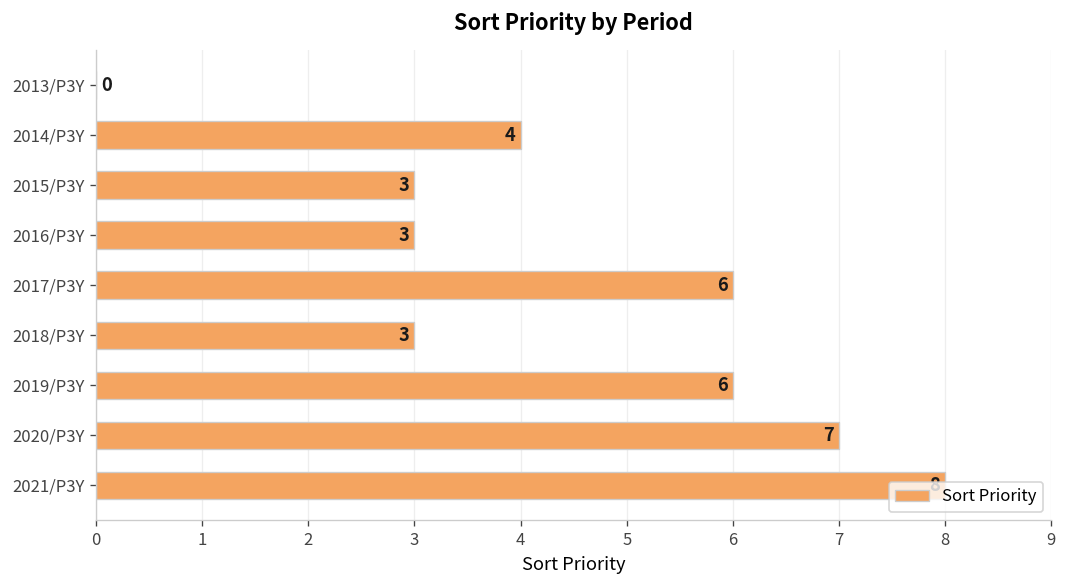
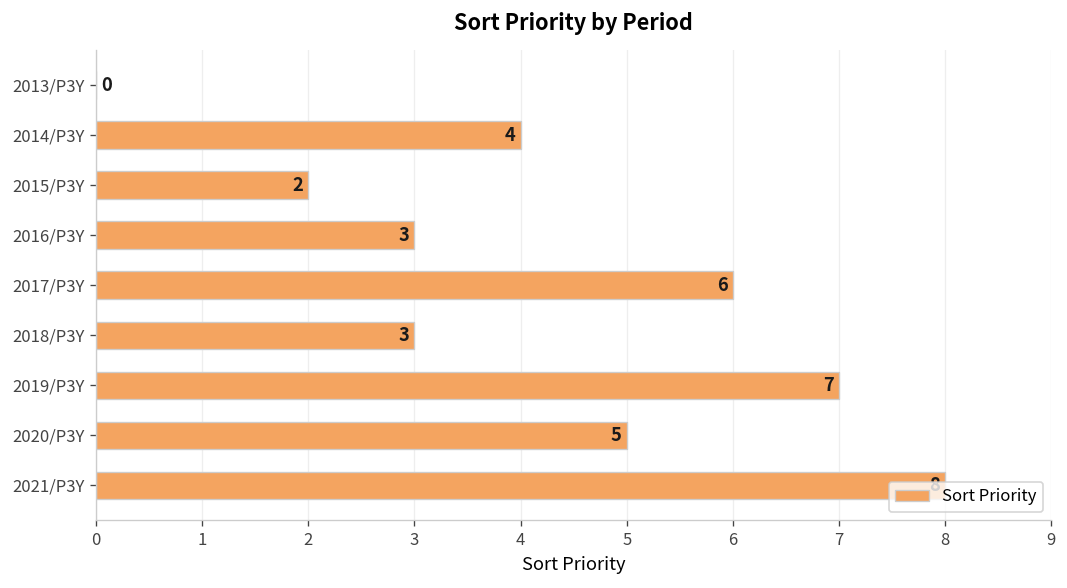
  {
    "2013/P3Y": 0,
    "2014/P3Y": 4,
-   "2015/P3Y": 3,
+   "2015/P3Y": 2,
    "2016/P3Y": 3,
    "2017/P3Y": 6,
    "2018/P3Y": 3,
-   "2019/P3Y": 6,
-   "2020/P3Y": 7
+   "2019/P3Y": 7,
+   "2020/P3Y": 5
  }
